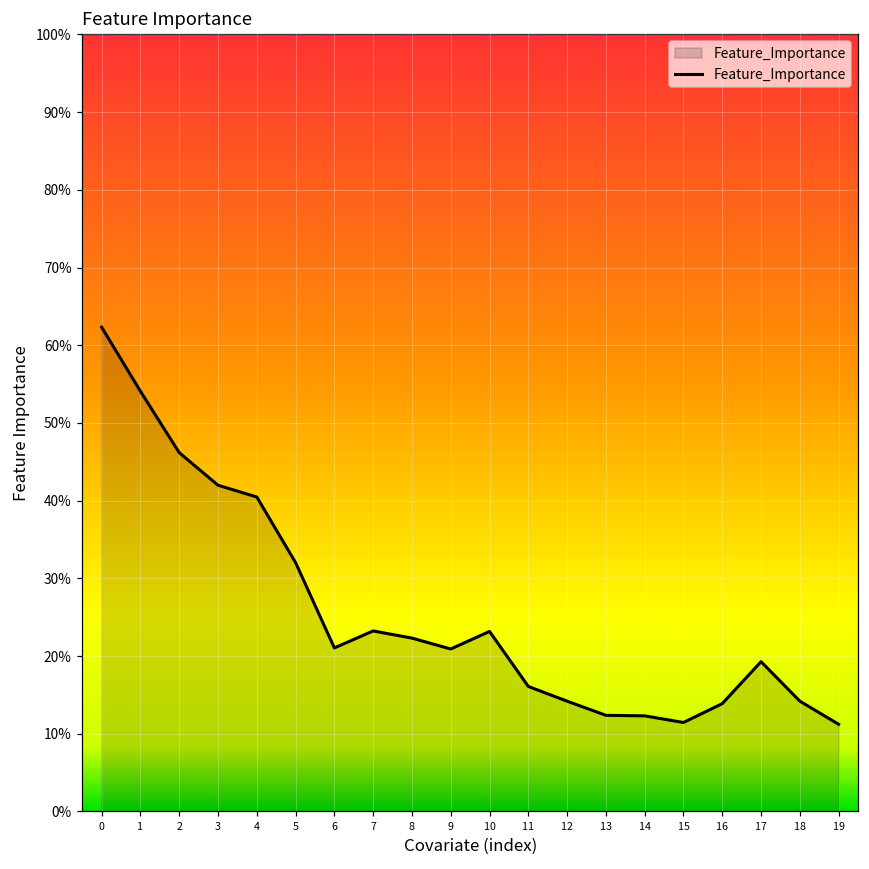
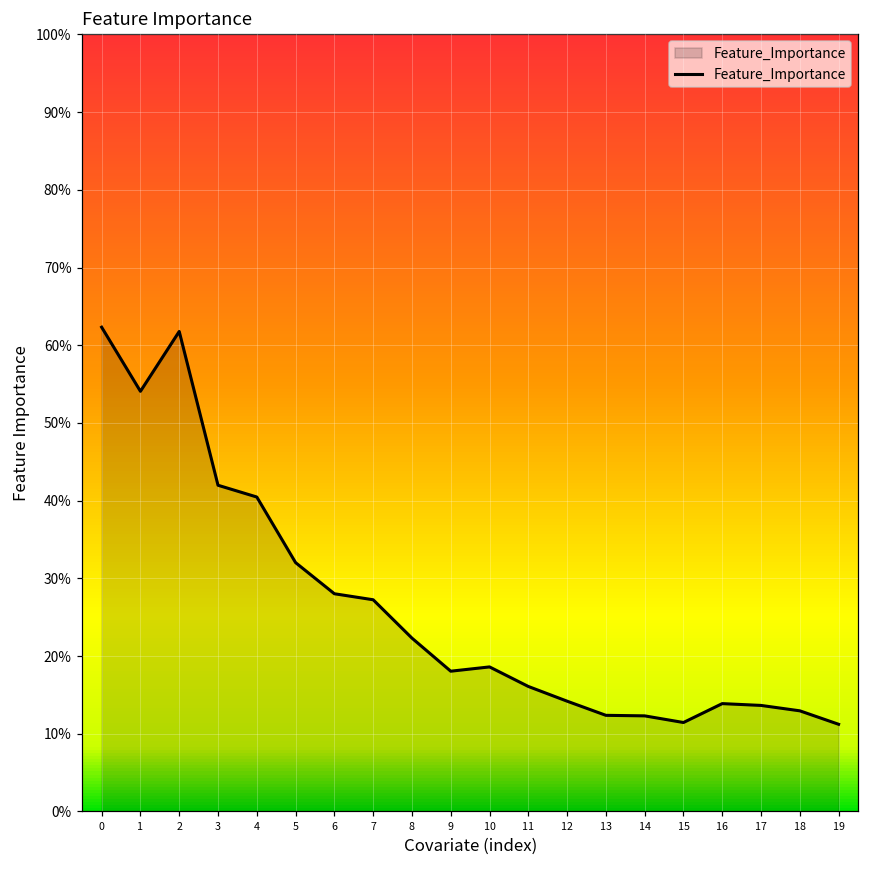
  {
    "0": "62%",
    "1": "54%",
-   "2": "46%",
+   "2": "62%",
    "3": "42%",
    "4": "40%",
    "5": "32%",
-   "6": "21%",
-   "7": "23%",
+   "6": "28%",
+   "7": "27%",
    "8": "22%",
-   "9": "21%",
-   "10": "23%",
+   "9": "18%",
+   "10": "19%",
    "11": "16%",
    "12": "14%",
    "13": "12%",
    "14": "12%",
    "15": "11%",
    "16": "14%",
-   "17": "19%",
-   "18": "14%",
+   "17": "14%",
+   "18": "13%",
    "19": "11%"
  }
